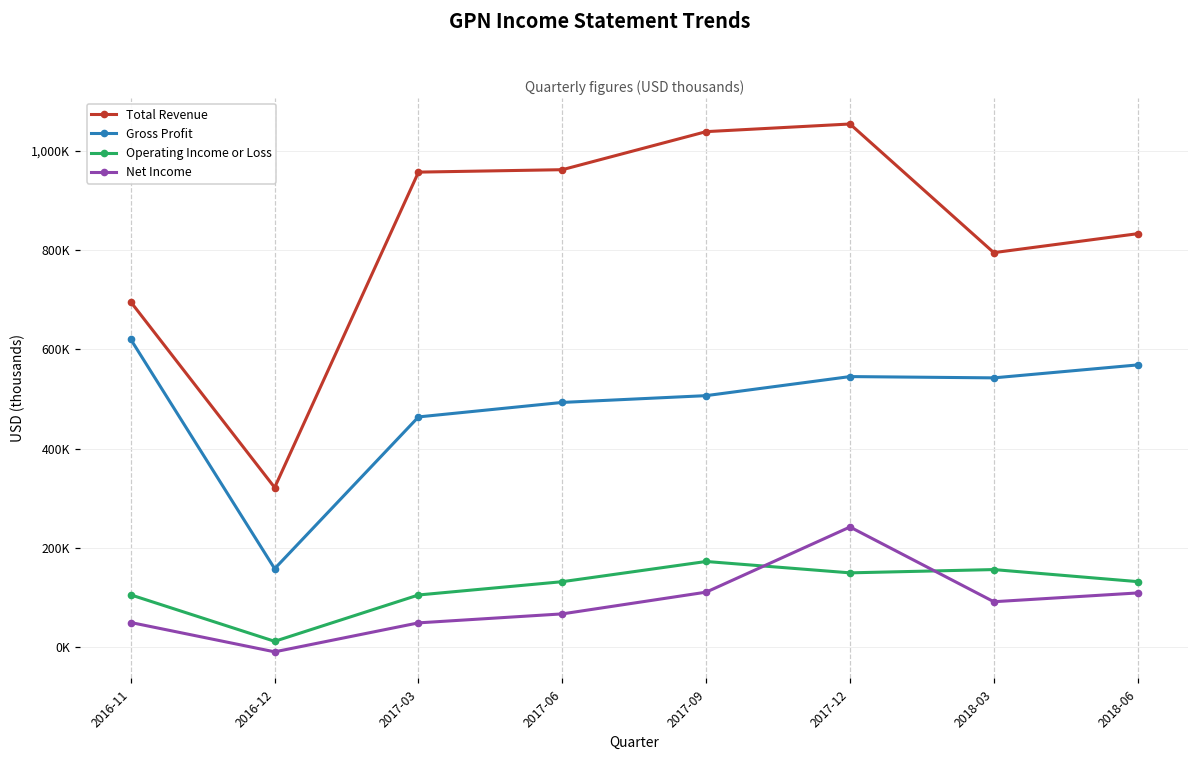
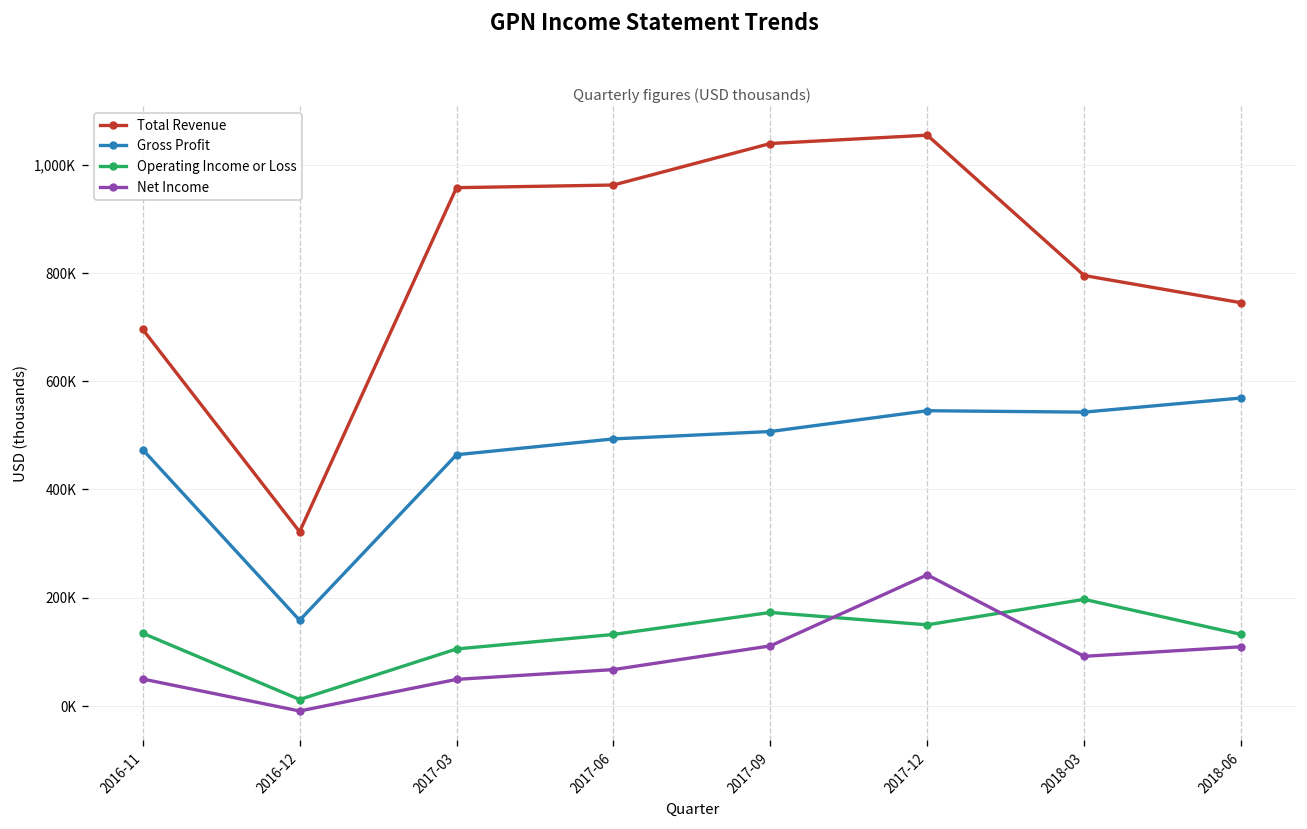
  {
    "Total Revenue": {
      "2016-11": "700,000",
      "2016-12": "320,000",
      "2017-03": "960,000",
      "2017-06": "960,000",
      "2017-09": "1,040,000",
      "2017-12": "1,050,000",
      "2018-03": "800,000",
-     "2018-06": "830,000"
+     "2018-06": "740,000"
    },
    "Gross Profit": {
-     "2016-11": "620,000",
+     "2016-11": "470,000",
      "2016-12": "160,000",
      "2017-03": "460,000",
      "2017-06": "490,000",
      "2017-09": "510,000",
      "2017-12": "550,000",
      "2018-03": "540,000",
      "2018-06": "570,000"
    },
    "Operating Income or Loss": {
-     "2016-11": "110,000",
+     "2016-11": "130,000",
      "2016-12": "10,000",
      "2017-03": "110,000",
      "2017-06": "130,000",
      "2017-09": "170,000",
      "2017-12": "150,000",
-     "2018-03": "160,000",
+     "2018-03": "200,000",
      "2018-06": "130,000"
    },
    "Net Income": {
      "2016-11": "50,000",
      "2016-12": "-10,000",
      "2017-03": "50,000",
      "2017-06": "70,000",
      "2017-09": "110,000",
      "2017-12": "240,000",
      "2018-03": "90,000",
      "2018-06": "110,000"
    }
  }
